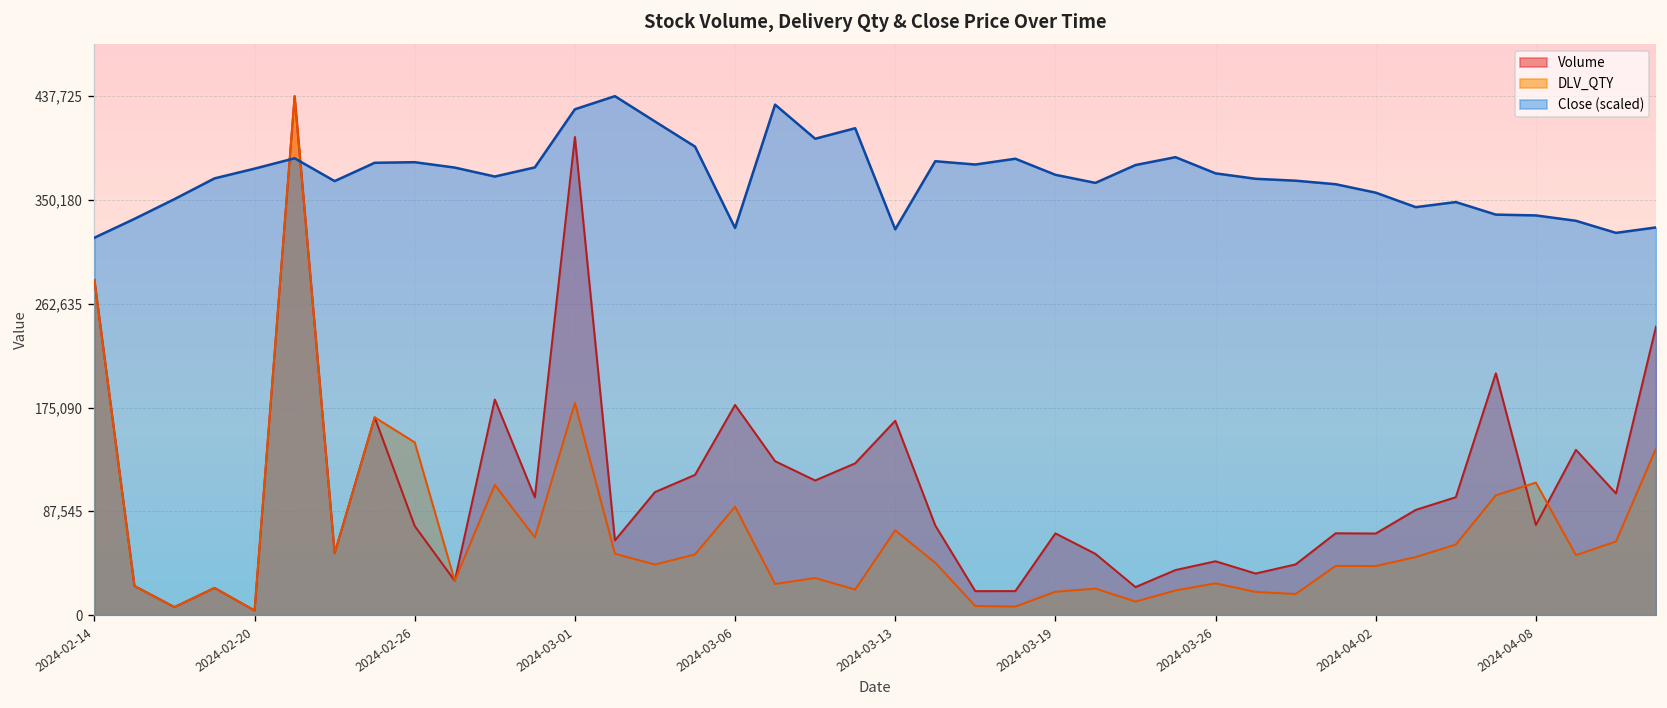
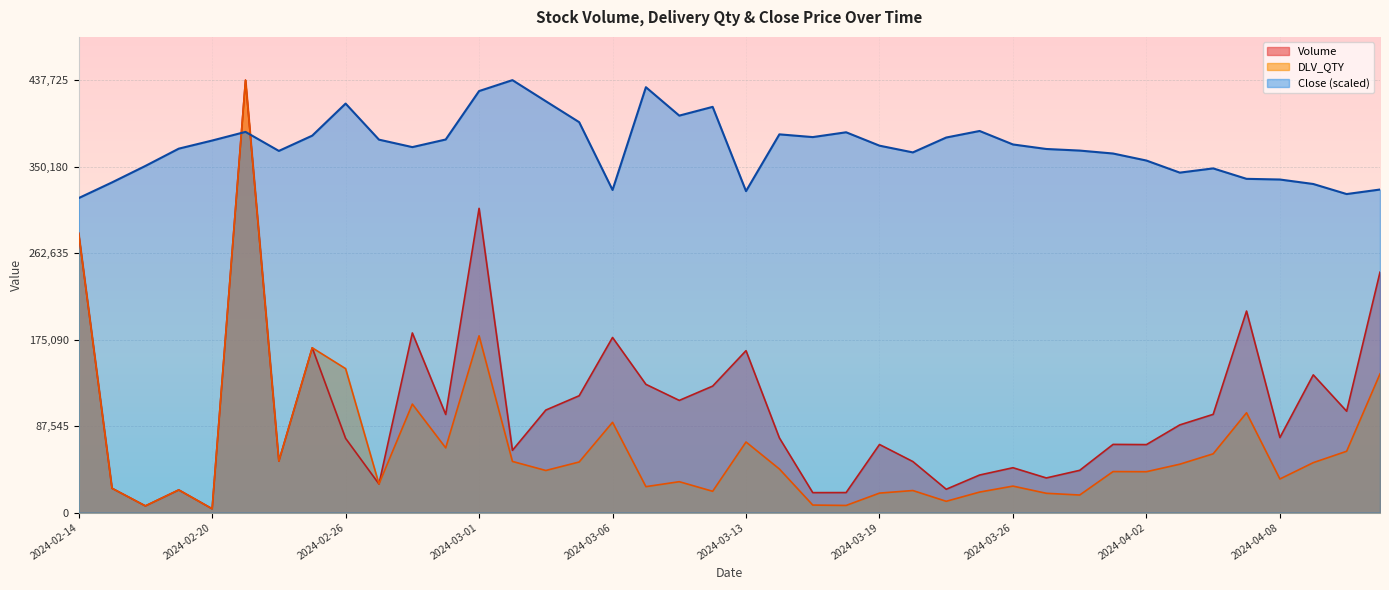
  {
    "Volume": {
      "2024-02-26": "80,000",
-     "2024-03-01": "400,000",
+     "2024-03-01": "310,000",
      "2024-03-06": "180,000",
      "2024-03-13": "160,000",
      "2024-03-19": "70,000",
      "2024-03-26": "50,000",
      "2024-04-02": "70,000",
      "2024-04-08": "80,000"
    },
    "DLV_QTY": {
      "2024-02-26": "150,000",
      "2024-03-01": "180,000",
      "2024-03-06": "90,000",
      "2024-03-13": "70,000",
      "2024-03-19": "20,000",
      "2024-03-26": "30,000",
      "2024-04-02": "40,000",
-     "2024-04-08": "110,000"
+     "2024-04-08": "30,000"
    },
    "Close (scaled)": {
      "2024-02-14": "320,000",
      "2024-02-20": "380,000",
-     "2024-02-26": "380,000",
+     "2024-02-26": "410,000",
      "2024-03-01": "430,000",
      "2024-03-06": "330,000",
      "2024-03-13": "330,000",
      "2024-03-19": "370,000",
      "2024-03-26": "370,000",
      "2024-04-02": "360,000",
      "2024-04-08": "340,000"
    }
  }
